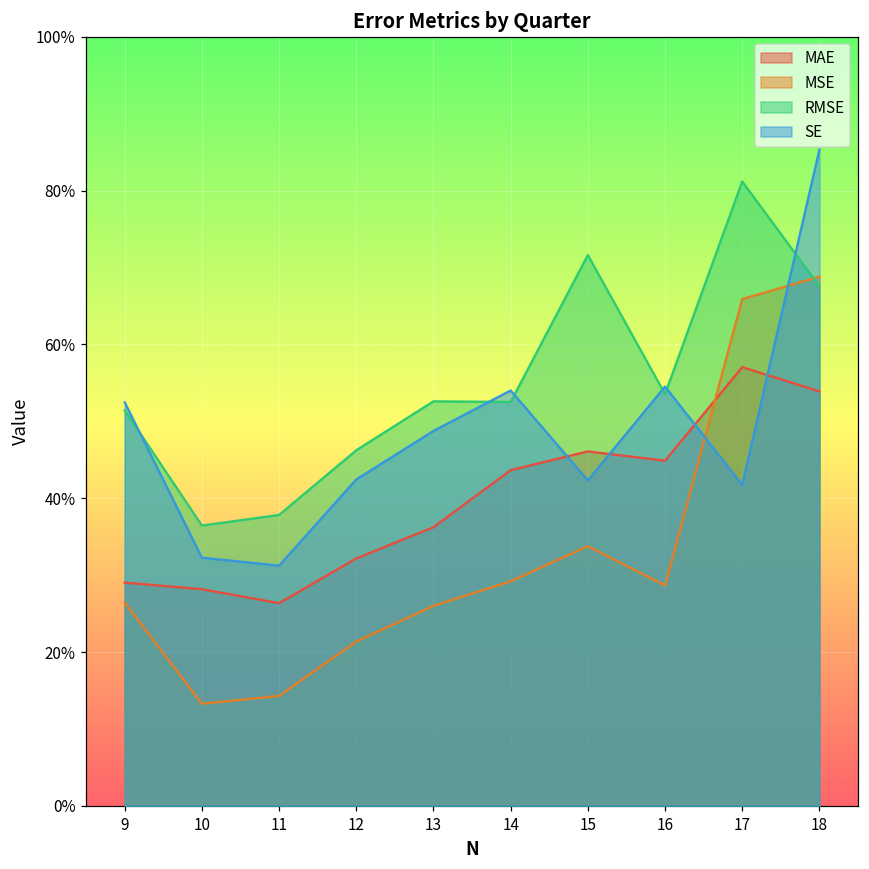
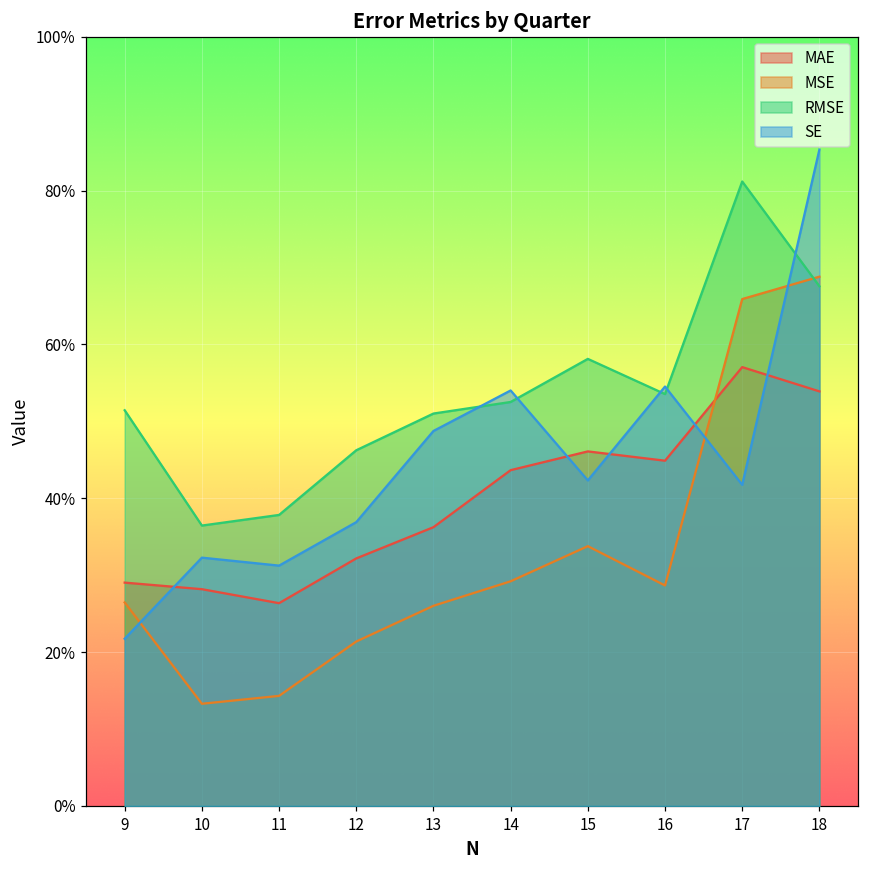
  {
    "RMSE": {
      "9": "51%",
      "10": "36%",
      "11": "38%",
      "12": "46%",
-     "13": "53%",
+     "13": "51%",
      "14": "53%",
-     "15": "72%",
+     "15": "58%",
      "16": "54%",
      "17": "81%",
      "18": "68%"
    },
    "SE": {
-     "9": "52%",
+     "9": "22%",
      "10": "32%",
      "11": "31%",
-     "12": "42%",
+     "12": "37%",
      "13": "49%",
      "14": "54%",
      "15": "42%",
      "16": "55%",
      "17": "42%",
      "18": "85%"
    }
  }
